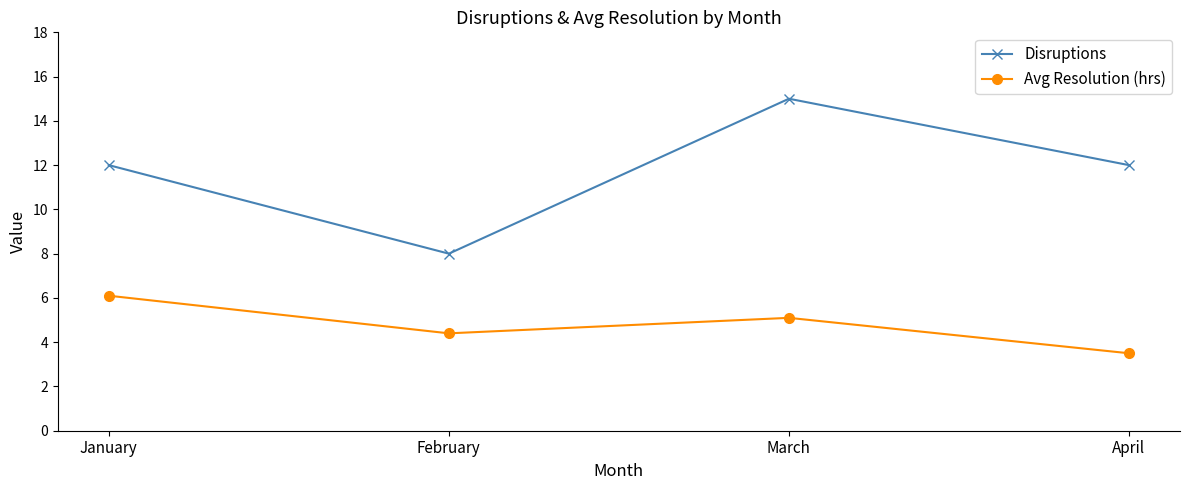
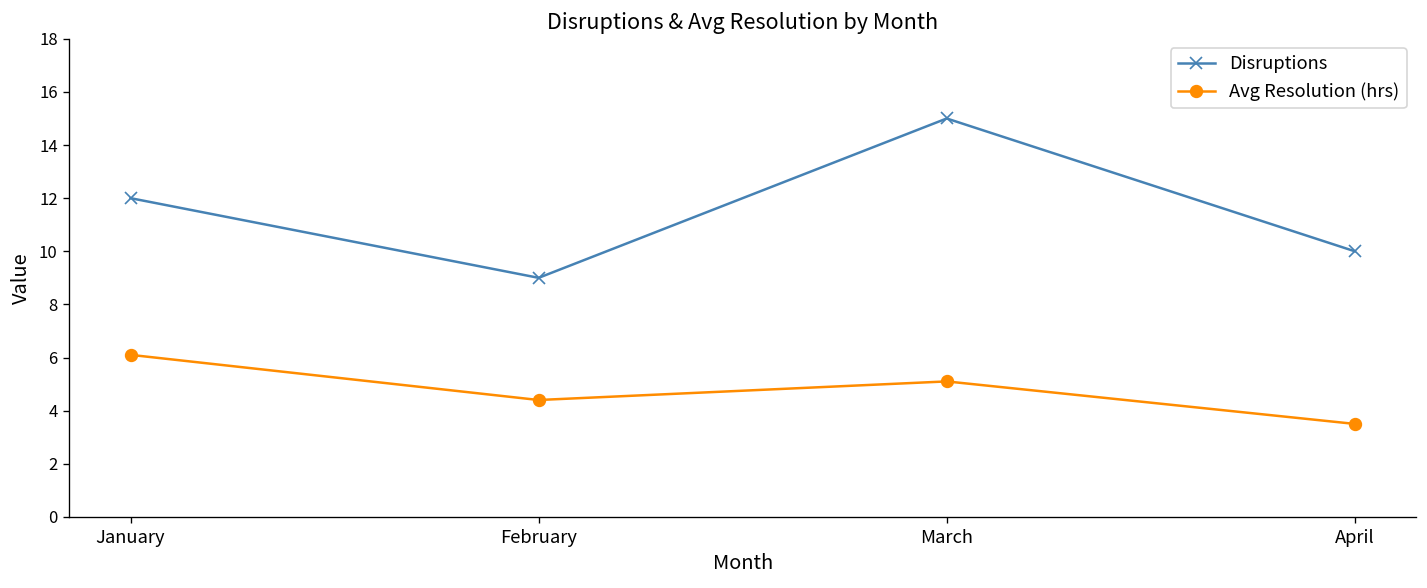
  {
    "Disruptions": {
      "January": 12,
-     "February": 8,
+     "February": 9,
      "March": 15,
-     "April": 12
+     "April": 10
    },
    "Avg Resolution (hrs)": {
      "January": 6,
      "February": 4.4,
      "March": 5,
      "April": 3.5
    }
  }
